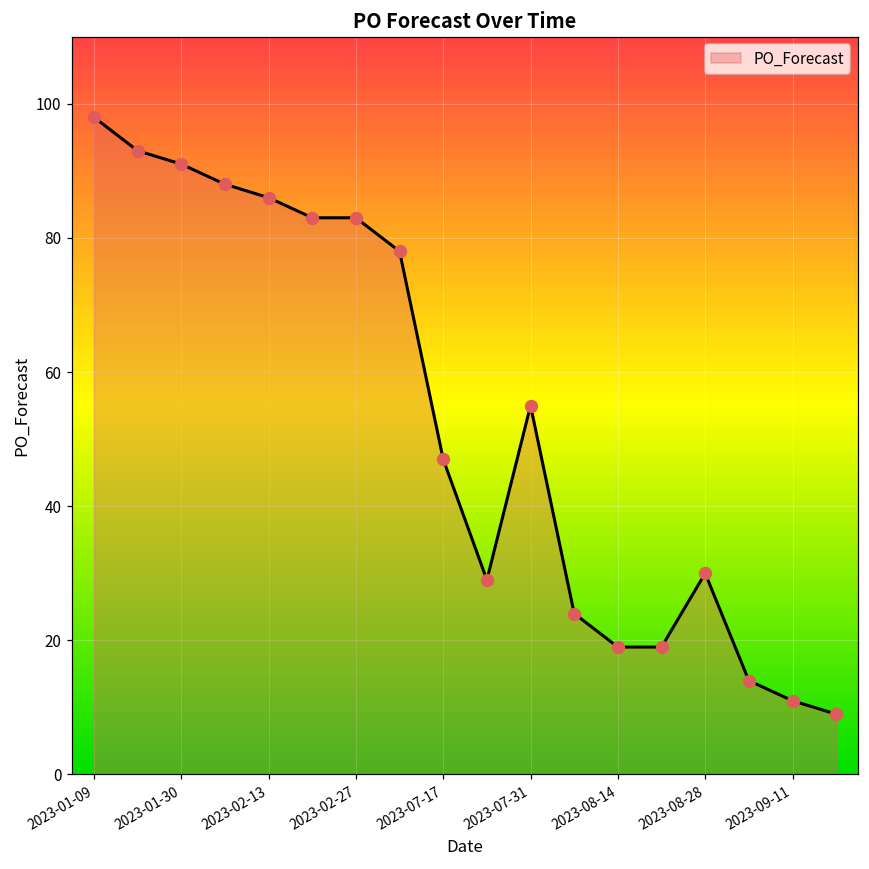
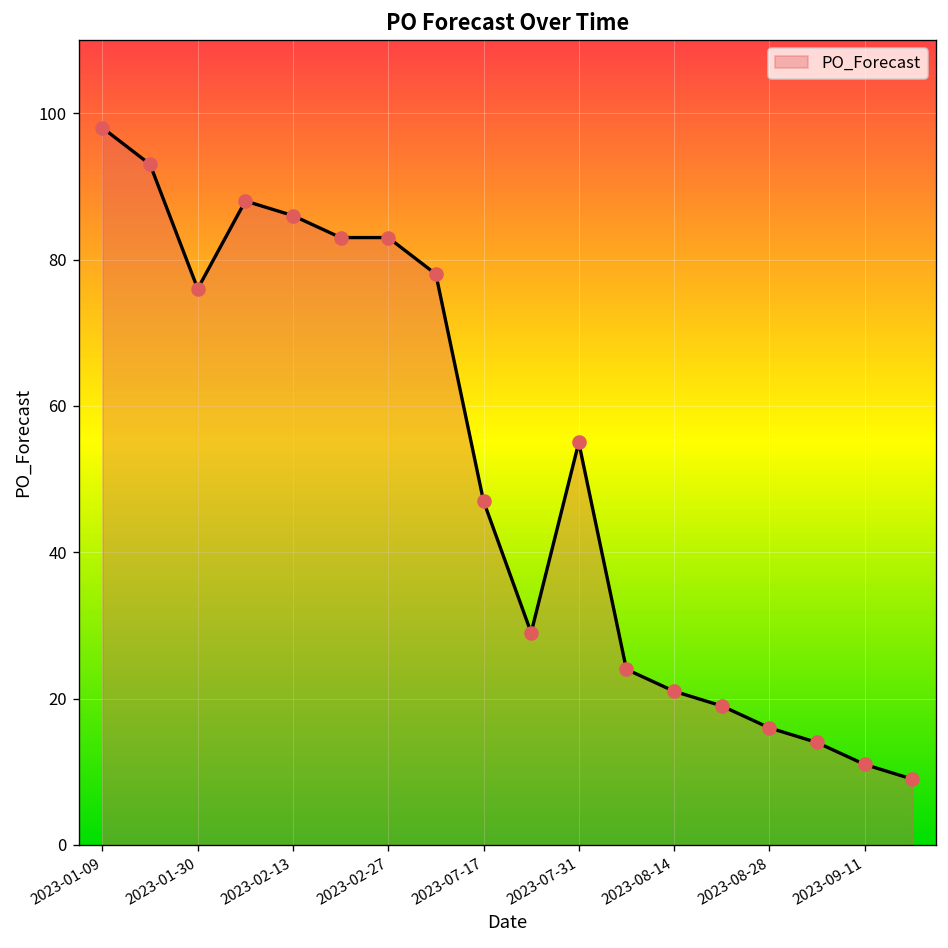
  {
    "2023-01-09": 98,
-   "2023-01-30": 91,
+   "2023-01-30": 76,
    "2023-02-13": 86,
    "2023-02-27": 83,
    "2023-07-17": 47,
    "2023-07-31": 55,
-   "2023-08-14": 19,
-   "2023-08-28": 30,
+   "2023-08-14": 21,
+   "2023-08-28": 16,
    "2023-09-11": 11
  }
